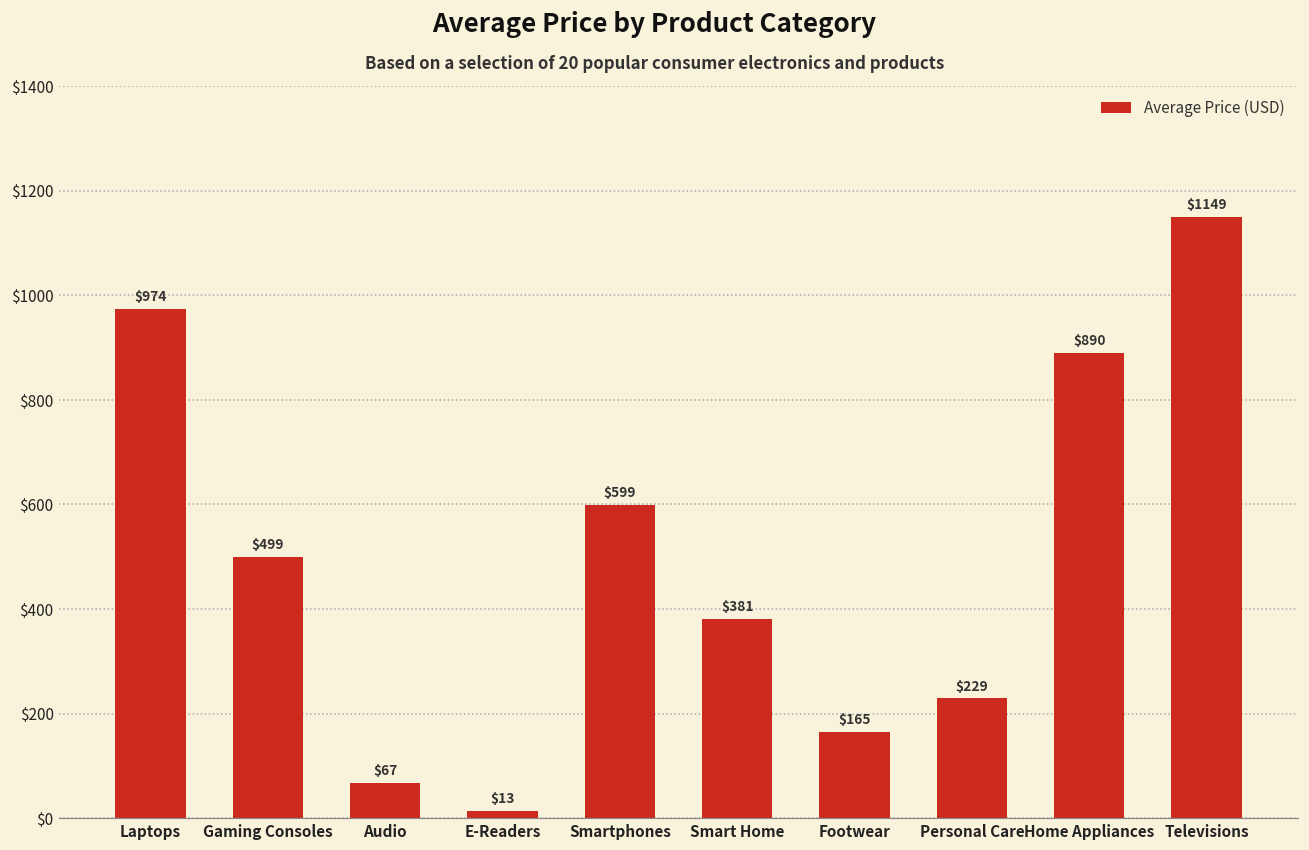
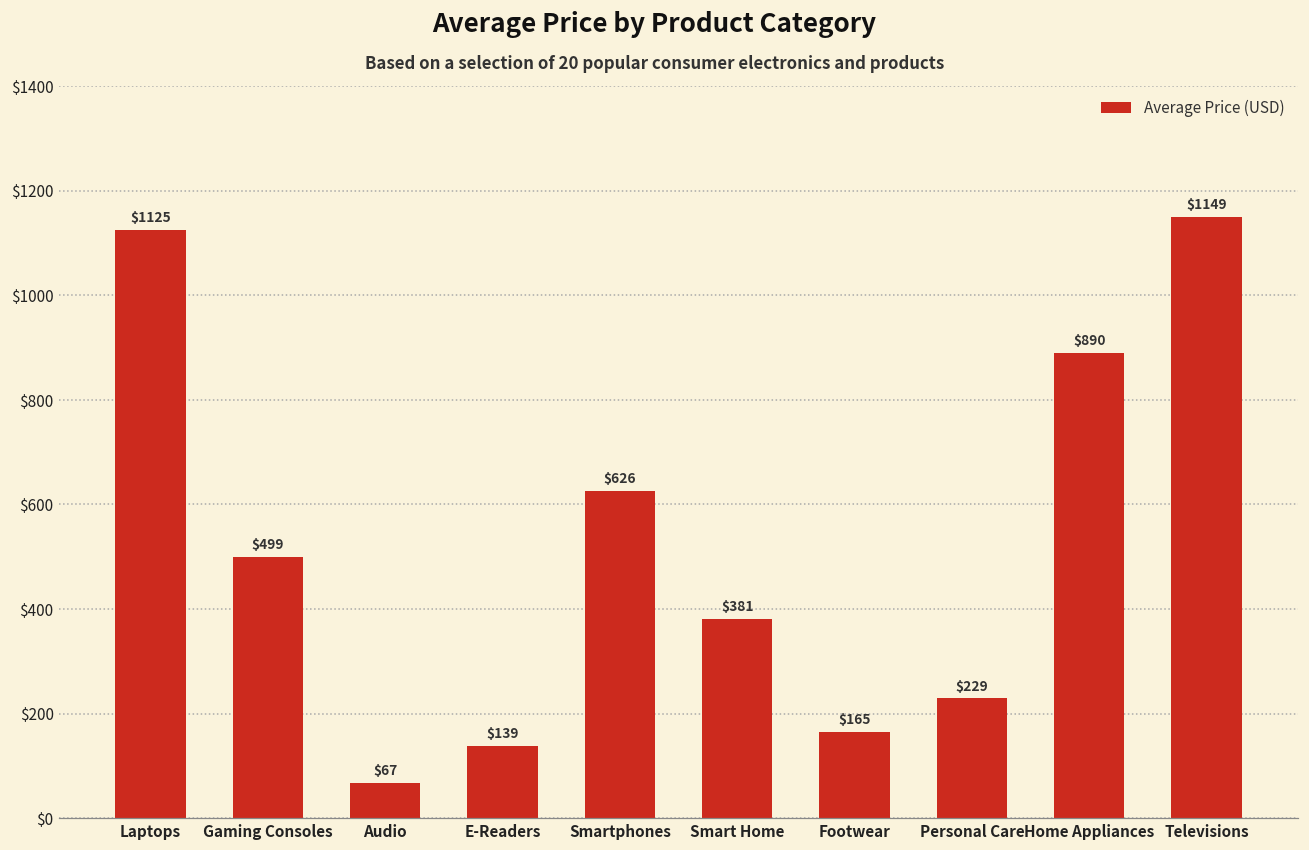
  {
-   "Laptops": "$974",
+   "Laptops": "$1125",
    "Gaming Consoles": "$499",
    "Audio": "$67",
-   "E-Readers": "$13",
-   "Smartphones": "$599",
+   "E-Readers": "$139",
+   "Smartphones": "$626",
    "Footwear": "$165",
    "Personal Care": "$229",
    "Home Appliances": "$890",
    "Televisions": "$1149"
  }
